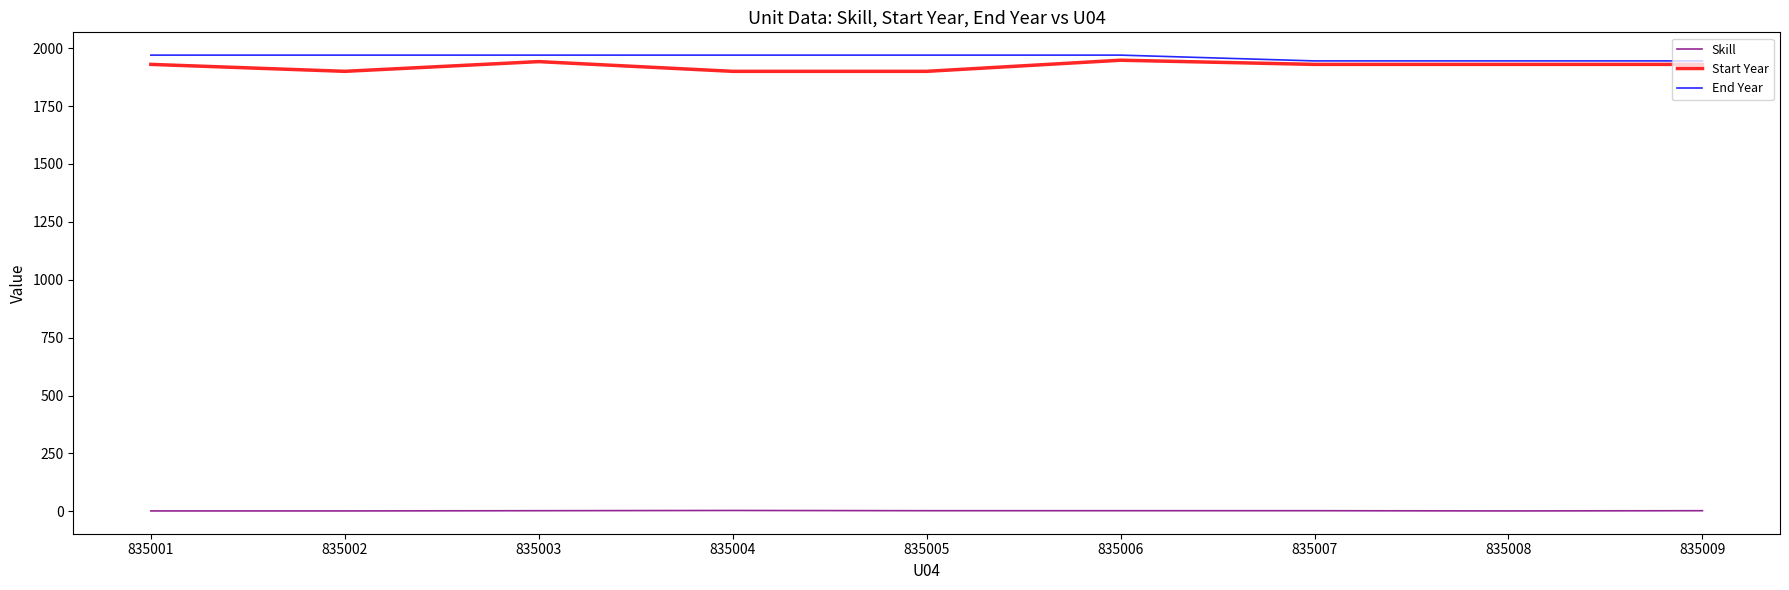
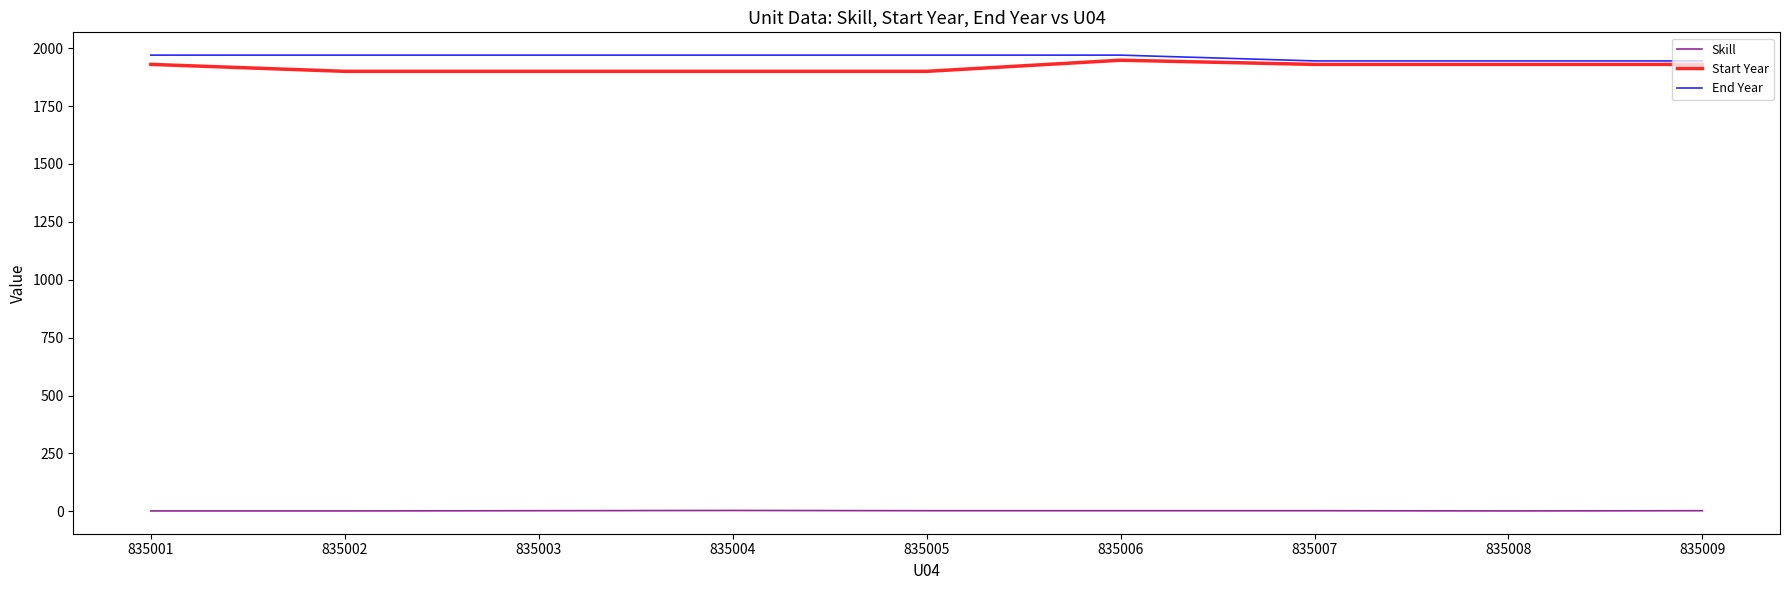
  {
    "Skill": {
      "835001": 0,
      "835002": 0,
      "835003": 0,
      "835004": 0,
      "835005": 0,
      "835006": 0,
      "835007": 0,
      "835008": 0,
      "835009": 0
    },
    "Start Year": {
      "835001": 1930,
      "835002": 1900,
-     "835003": 1940,
+     "835003": 1900,
      "835004": 1900,
      "835005": 1900,
      "835006": 1950,
      "835007": 1930,
      "835008": 1930
    },
    "End Year": {
      "835001": 1970,
      "835002": 1970,
      "835003": 1970,
      "835004": 1970,
      "835005": 1970,
      "835006": 1970,
      "835007": 1950,
      "835008": 1950
    }
  }
